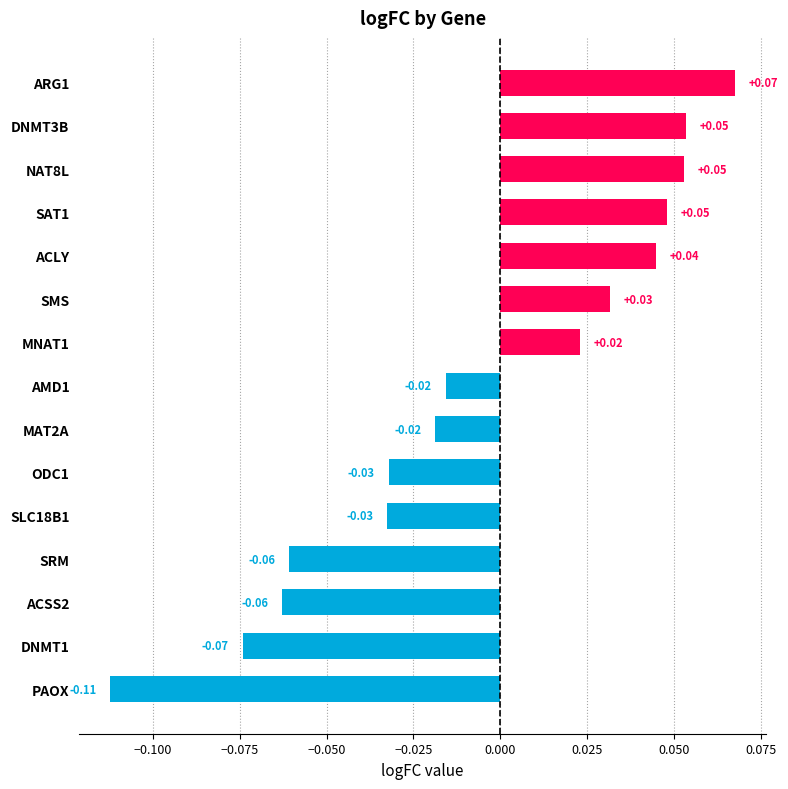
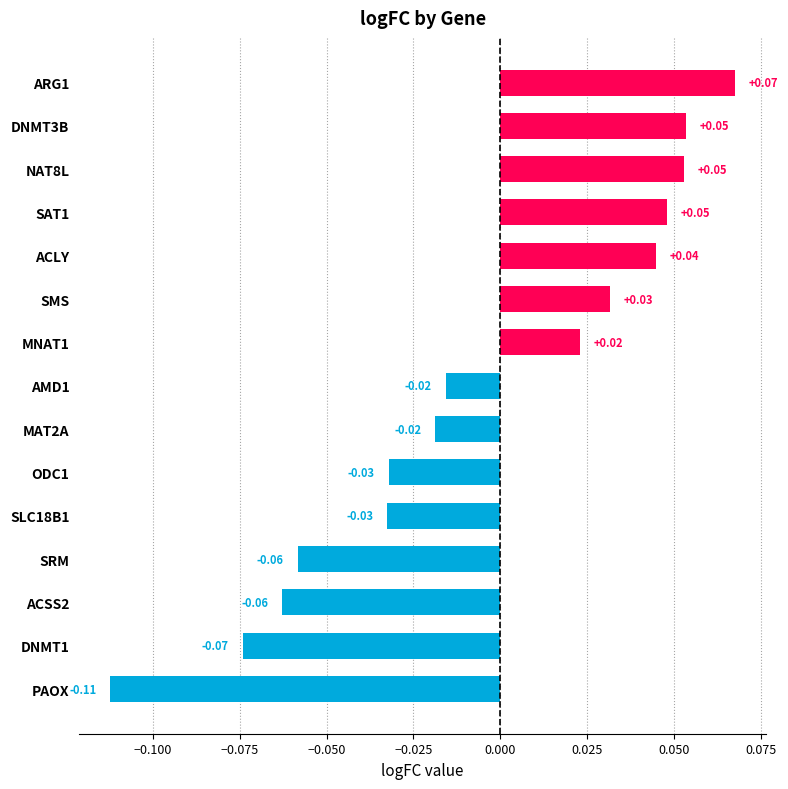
  {
-   "SRM": -0.061
+   "SRM": -0.058
  }
